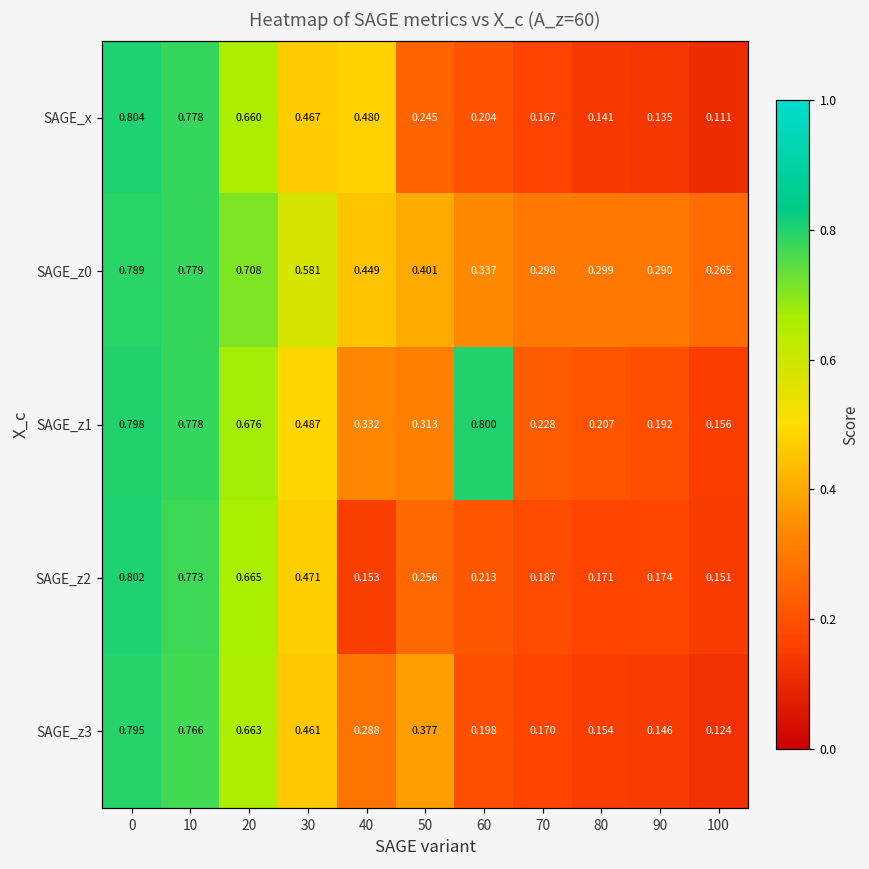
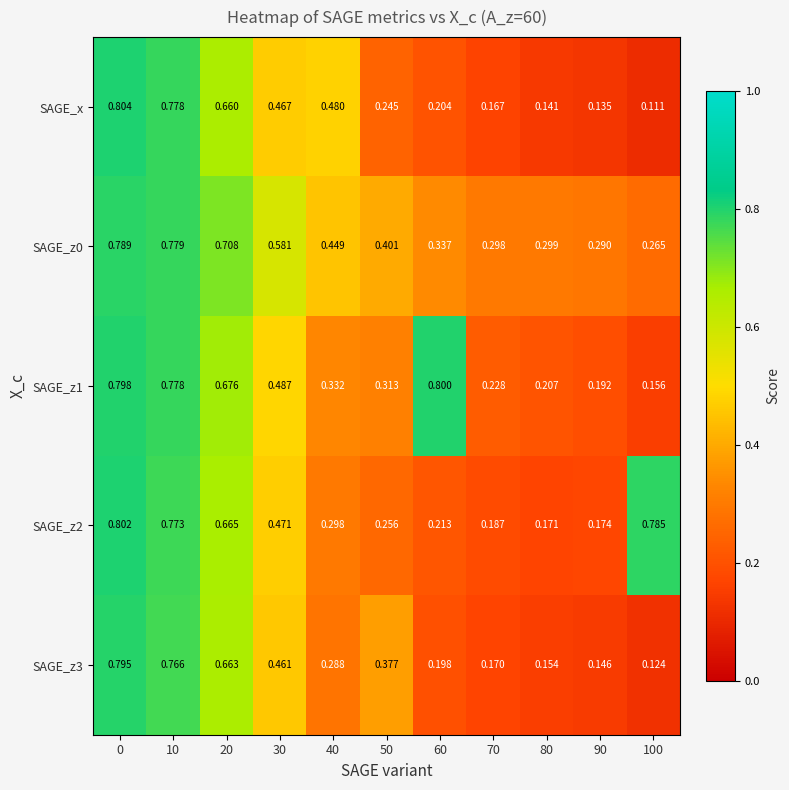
  {
    "SAGE_x": {
      "0": 0.804,
      "10": 0.778,
      "20": 0.660,
      "30": 0.467,
      "40": 0.480,
      "50": 0.245,
      "60": 0.204,
      "70": 0.167,
      "80": 0.141,
      "90": 0.135,
      "100": 0.111
    },
    "SAGE_z0": {
      "0": 0.789,
      "10": 0.779,
      "20": 0.708,
      "30": 0.581,
      "40": 0.449,
      "50": 0.401,
      "60": 0.337,
      "70": 0.298,
      "80": 0.299,
      "90": 0.290,
      "100": 0.265
    },
    "SAGE_z1": {
      "0": 0.798,
      "10": 0.778,
      "20": 0.676,
      "30": 0.487,
      "40": 0.332,
      "50": 0.313,
      "60": 0.800,
      "70": 0.228,
      "80": 0.207,
      "90": 0.192,
      "100": 0.156
    },
    "SAGE_z2": {
      "0": 0.802,
      "10": 0.773,
      "20": 0.665,
      "30": 0.471,
-     "40": 0.153,
+     "40": 0.298,
      "50": 0.256,
      "60": 0.213,
      "70": 0.187,
      "80": 0.171,
      "90": 0.174,
-     "100": 0.151
+     "100": 0.785
    },
    "SAGE_z3": {
      "0": 0.795,
      "10": 0.766,
      "20": 0.663,
      "30": 0.461,
      "40": 0.288,
      "50": 0.377,
      "60": 0.198,
      "70": 0.170,
      "80": 0.154,
      "90": 0.146,
      "100": 0.124
    }
  }
